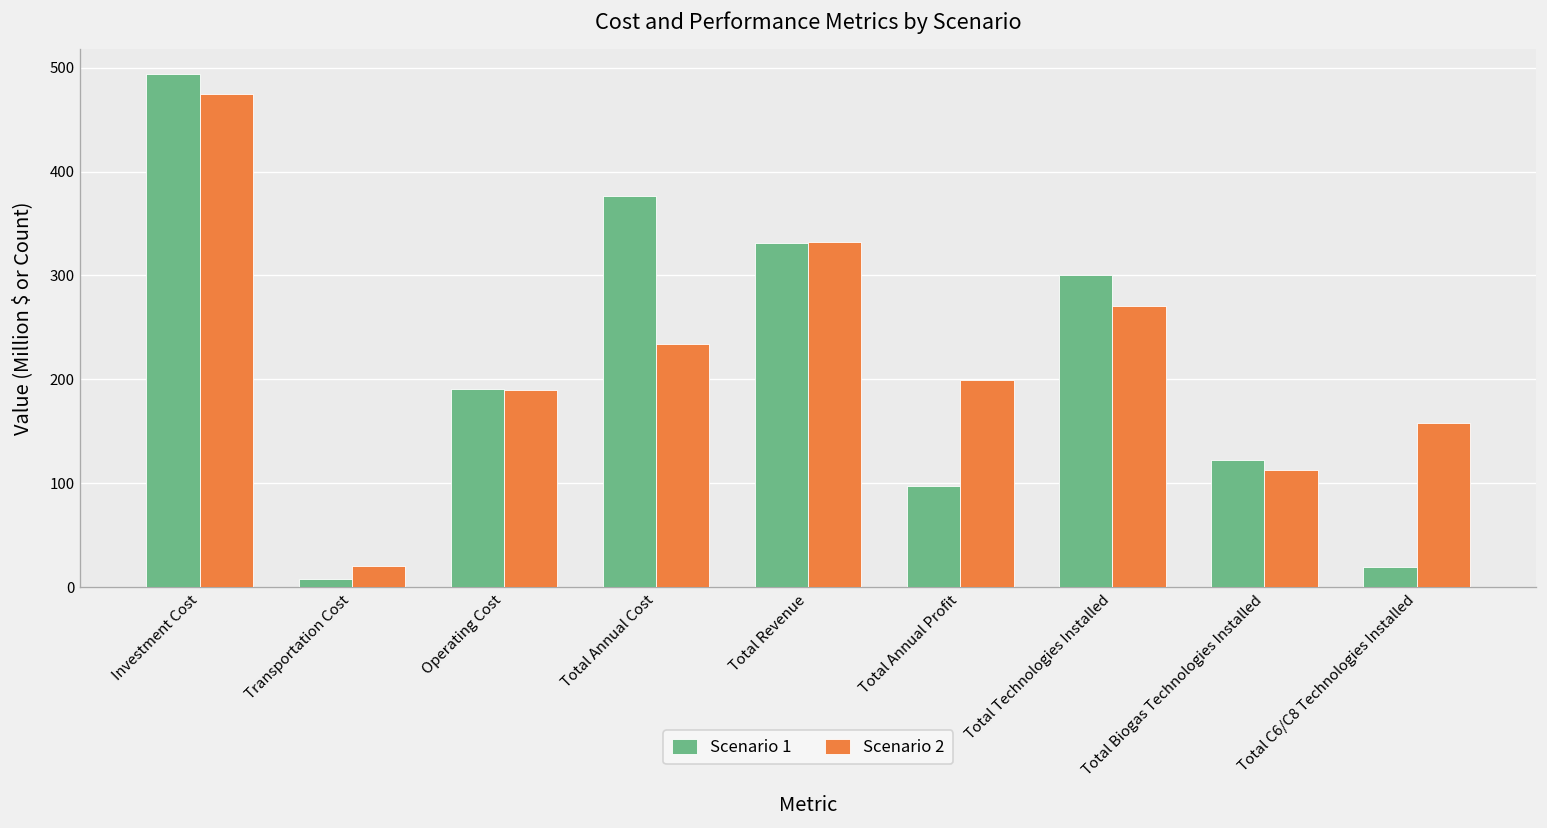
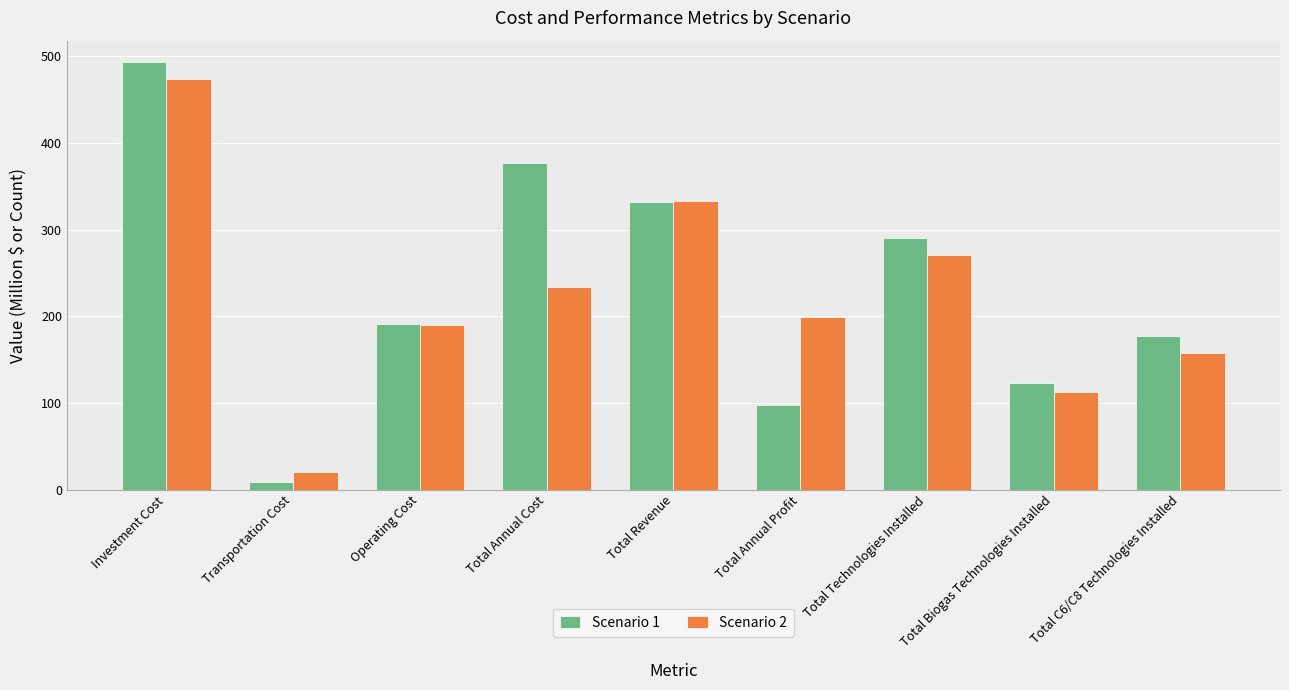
  {
    "Scenario 1": {
      "Investment Cost": 490,
      "Transportation Cost": 10,
      "Operating Cost": 190,
      "Total Annual Cost": 380,
      "Total Revenue": 330,
      "Total Annual Profit": 100,
-     "Total Technologies Installed": 300,
+     "Total Technologies Installed": 290,
      "Total Biogas Technologies Installed": 120,
-     "Total C6/C8 Technologies Installed": 20
+     "Total C6/C8 Technologies Installed": 180
    },
    "Scenario 2": {
      "Investment Cost": 470,
      "Transportation Cost": 20,
      "Operating Cost": 190,
      "Total Annual Cost": 230,
      "Total Revenue": 330,
      "Total Annual Profit": 200,
      "Total Technologies Installed": 270,
      "Total Biogas Technologies Installed": 110,
      "Total C6/C8 Technologies Installed": 160
    }
  }
